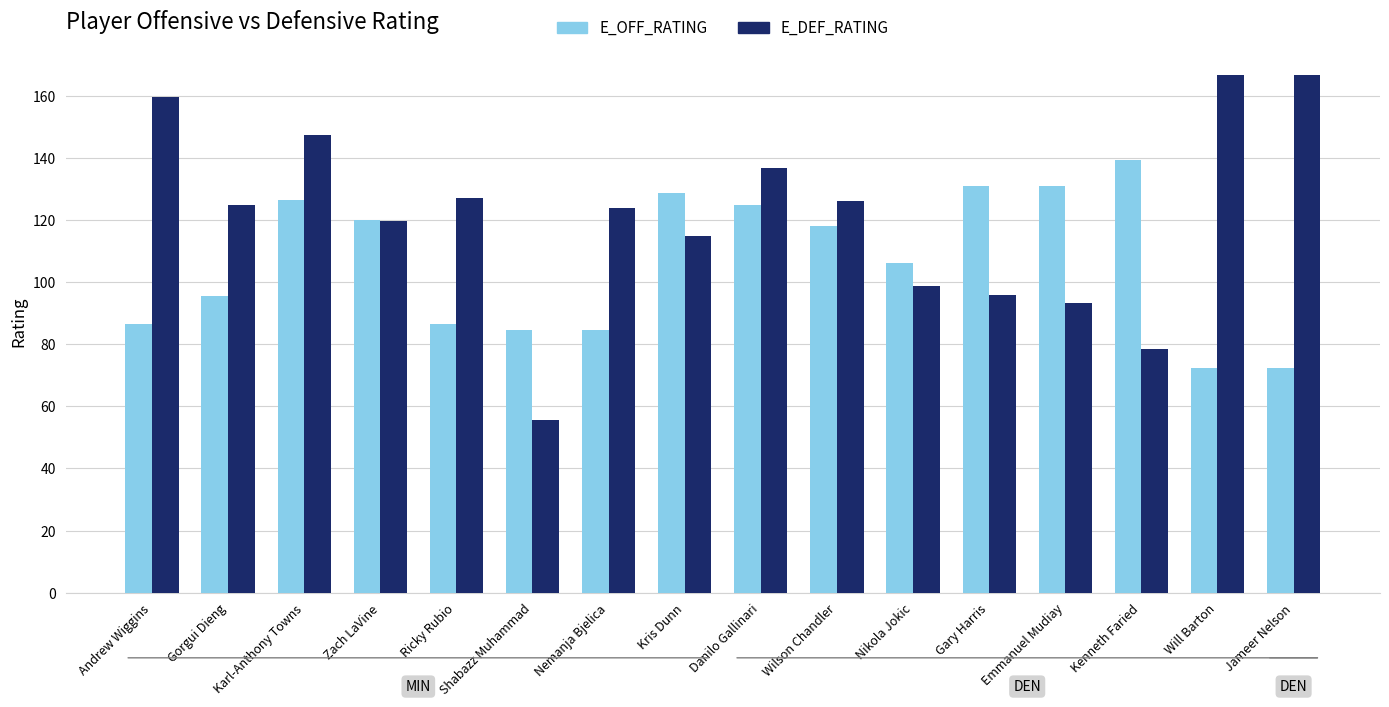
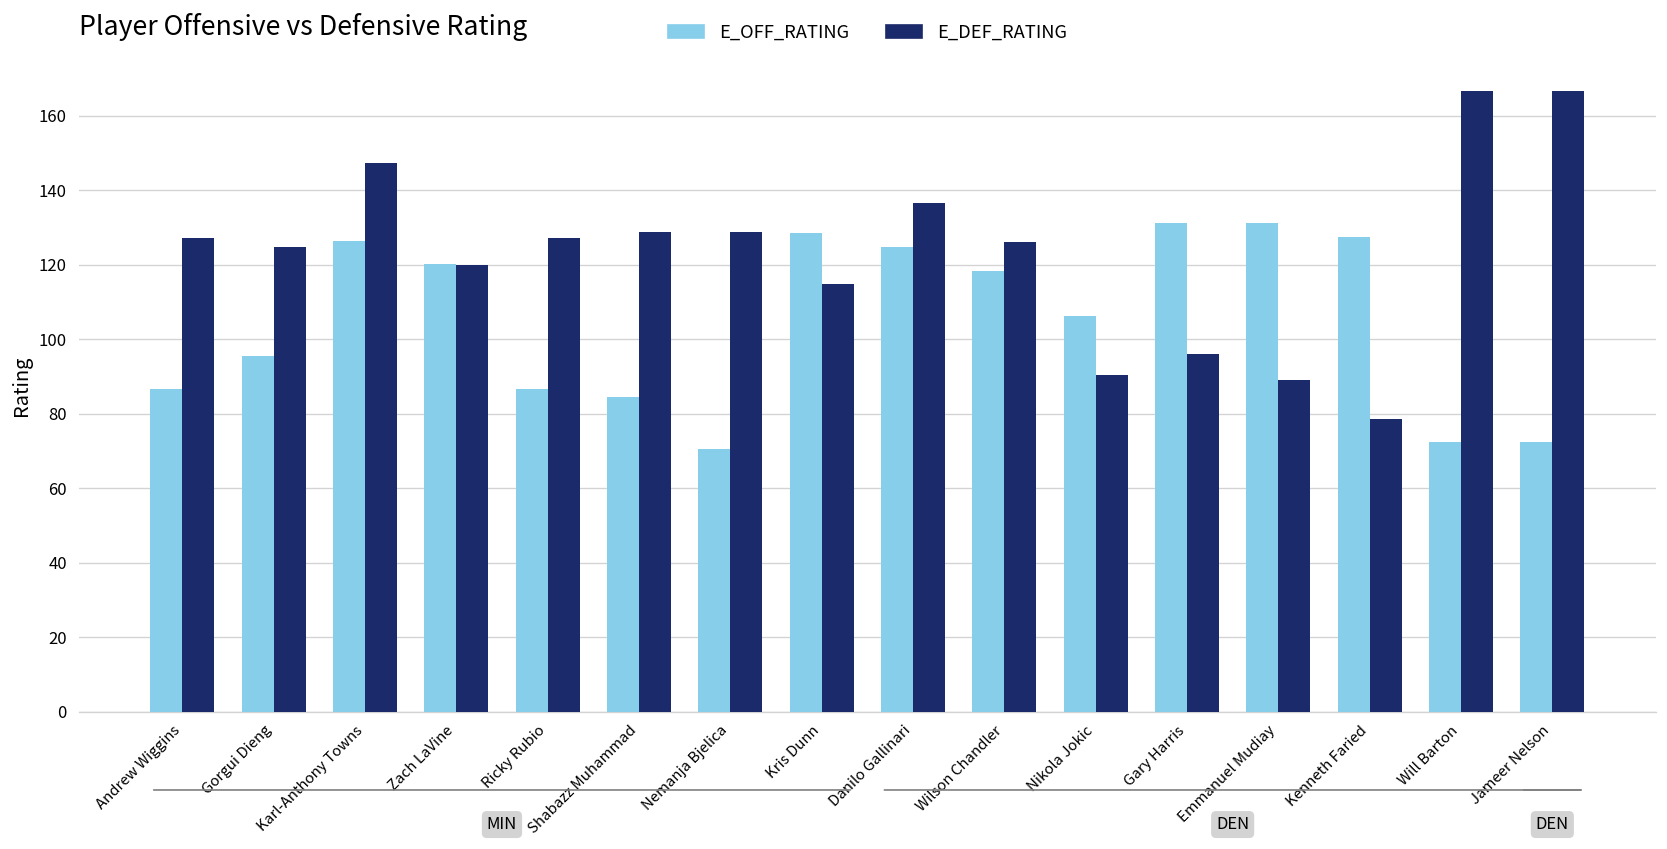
  {
    "E_OFF_RATING": {
      "Andrew Wiggins": 87,
      "Gorgui Dieng": 95,
      "Karl-Anthony Towns": 126,
      "Zach LaVine": 120,
      "Ricky Rubio": 87,
      "Shabazz Muhammad": 85,
-     "Nemanja Bjelica": 85,
+     "Nemanja Bjelica": 70,
      "Kris Dunn": 129,
      "Danilo Gallinari": 125,
      "Wilson Chandler": 118,
      "Nikola Jokic": 106,
      "Gary Harris": 131,
      "Emmanuel Mudiay": 131,
-     "Kenneth Faried": 139,
+     "Kenneth Faried": 127,
      "Will Barton": 73,
      "Jameer Nelson": 73
    },
    "E_DEF_RATING": {
-     "Andrew Wiggins": 160,
+     "Andrew Wiggins": 127,
      "Gorgui Dieng": 125,
      "Karl-Anthony Towns": 147,
      "Zach LaVine": 120,
      "Ricky Rubio": 127,
-     "Shabazz Muhammad": 56,
-     "Nemanja Bjelica": 124,
+     "Shabazz Muhammad": 129,
+     "Nemanja Bjelica": 129,
      "Kris Dunn": 115,
      "Danilo Gallinari": 137,
      "Wilson Chandler": 126,
-     "Nikola Jokic": 99,
+     "Nikola Jokic": 91,
      "Gary Harris": 96,
-     "Emmanuel Mudiay": 93,
+     "Emmanuel Mudiay": 89,
      "Kenneth Faried": 79,
      "Will Barton": 167,
      "Jameer Nelson": 167
    }
  }
